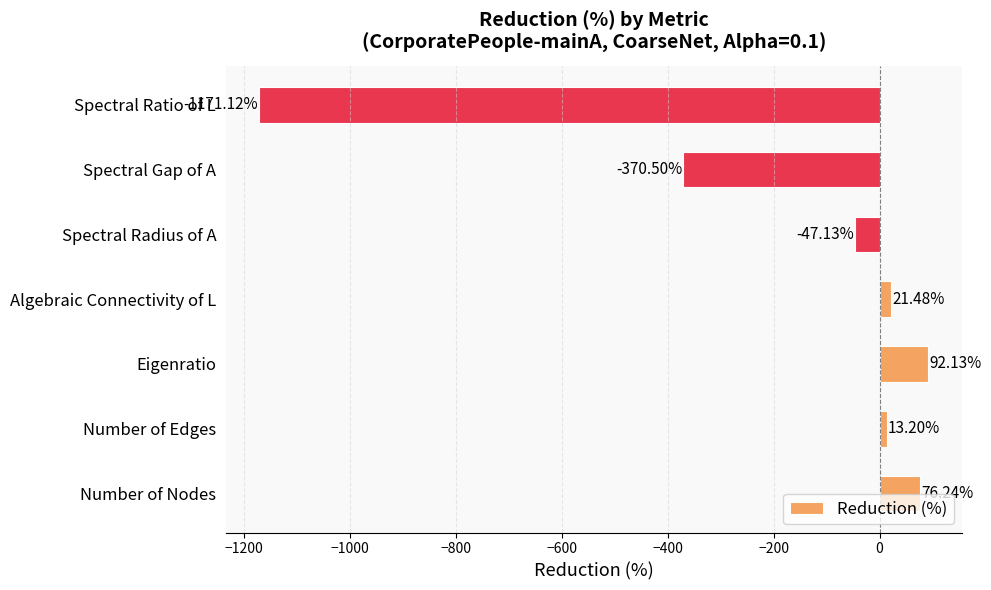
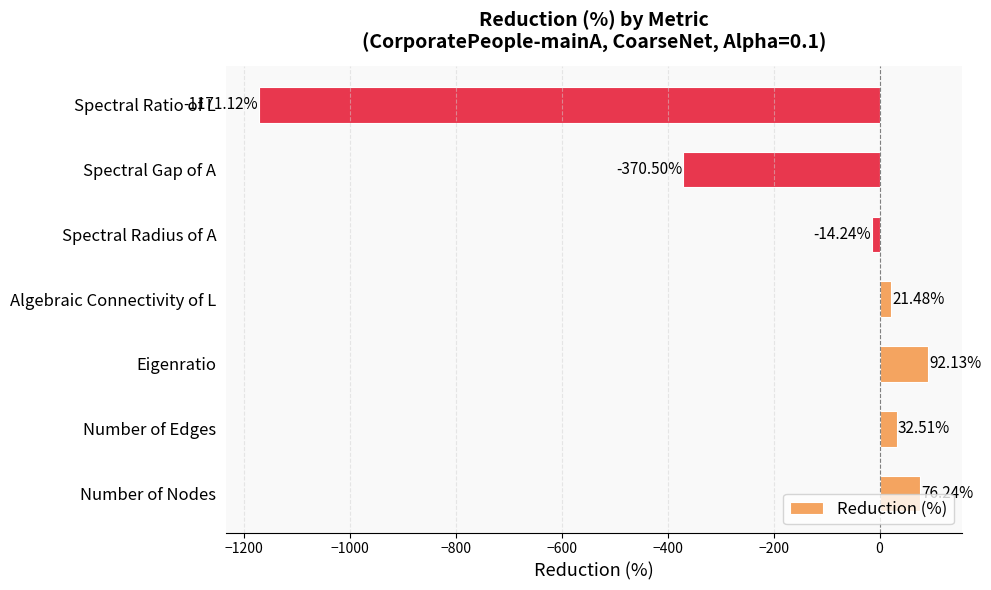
  {
    "Spectral Ratio of L": "-1171.12%",
    "Spectral Gap of A": "-370.50%",
-   "Spectral Radius of A": "-47.13%",
+   "Spectral Radius of A": "-14.24%",
    "Algebraic Connectivity of L": "21.48%",
    "Eigenratio": "92.13%",
-   "Number of Edges": "13.20%"
+   "Number of Edges": "32.51%"
  }
